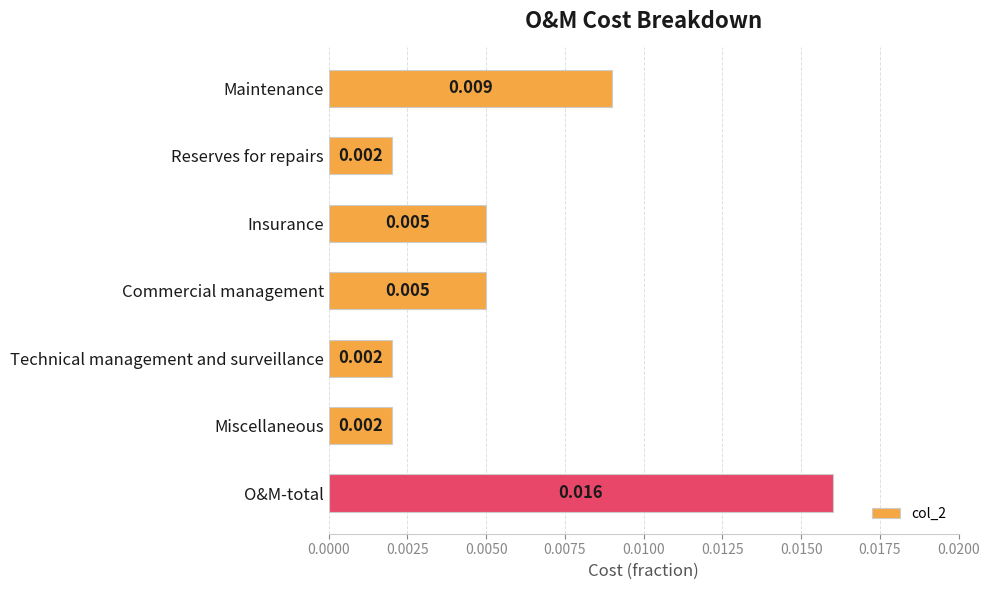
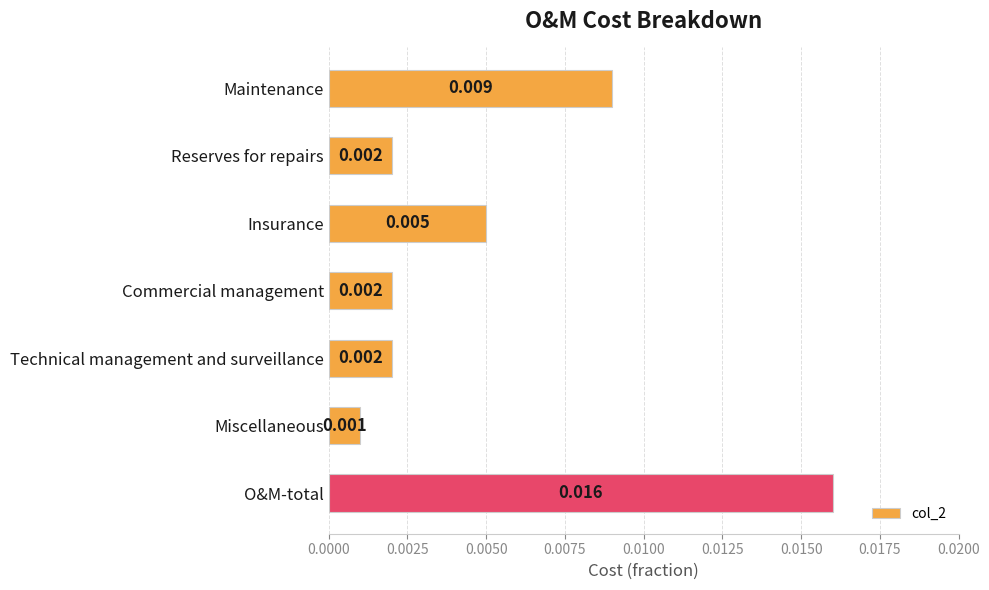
  {
    "Maintenance": 0.009,
    "Reserves for repairs": 0.002,
    "Insurance": 0.005,
-   "Commercial management": 0.005,
+   "Commercial management": 0.002,
    "Technical management and surveillance": 0.002,
-   "Miscellaneous": 0.002,
+   "Miscellaneous": 0.001,
    "O&M-total": 0.016
  }
